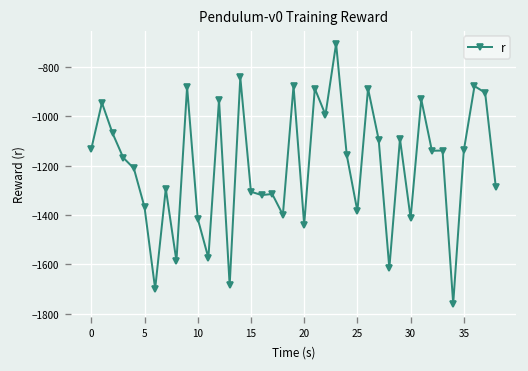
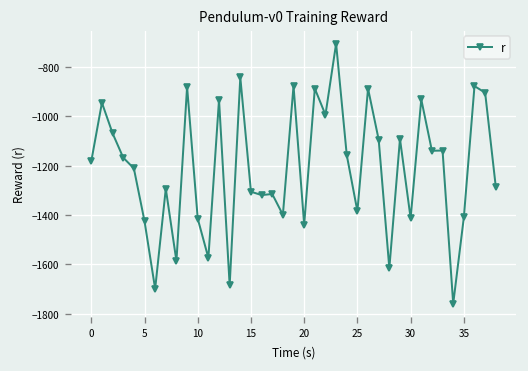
  {
-   "0": -1130,
-   "5": -1370,
+   "0": -1180,
+   "5": -1420,
    "10": -1410,
    "15": -1310,
    "20": -1440,
    "25": -1380,
    "30": -1410,
-   "35": -1140
+   "35": -1410
  }
